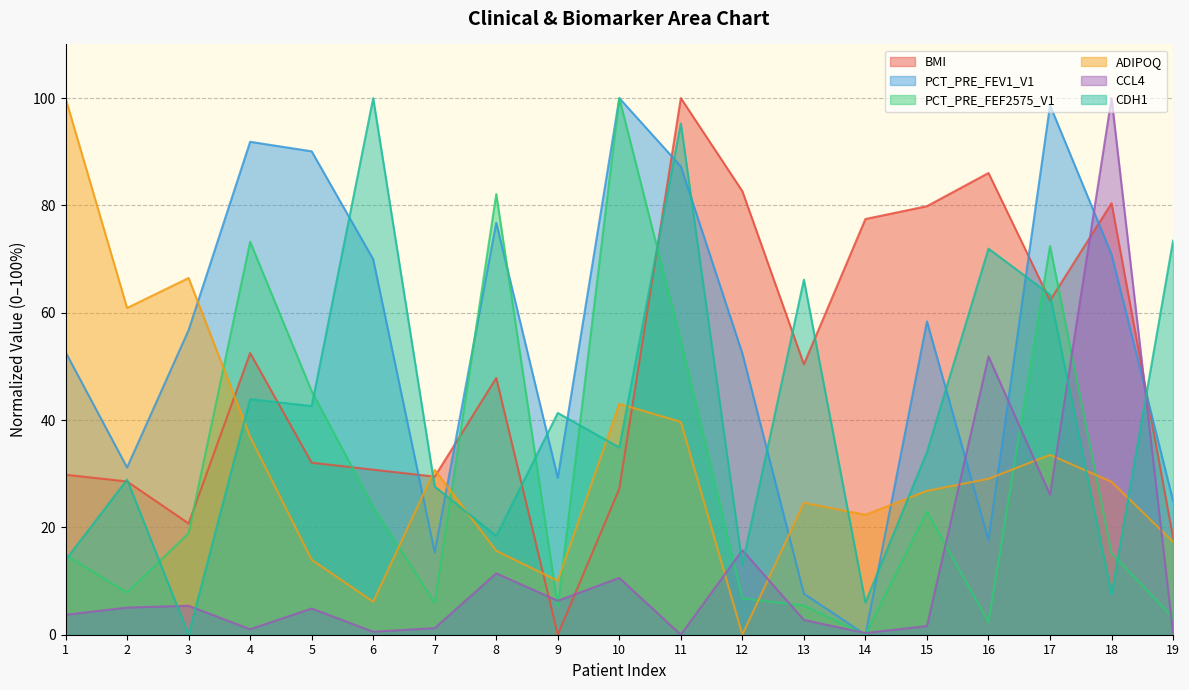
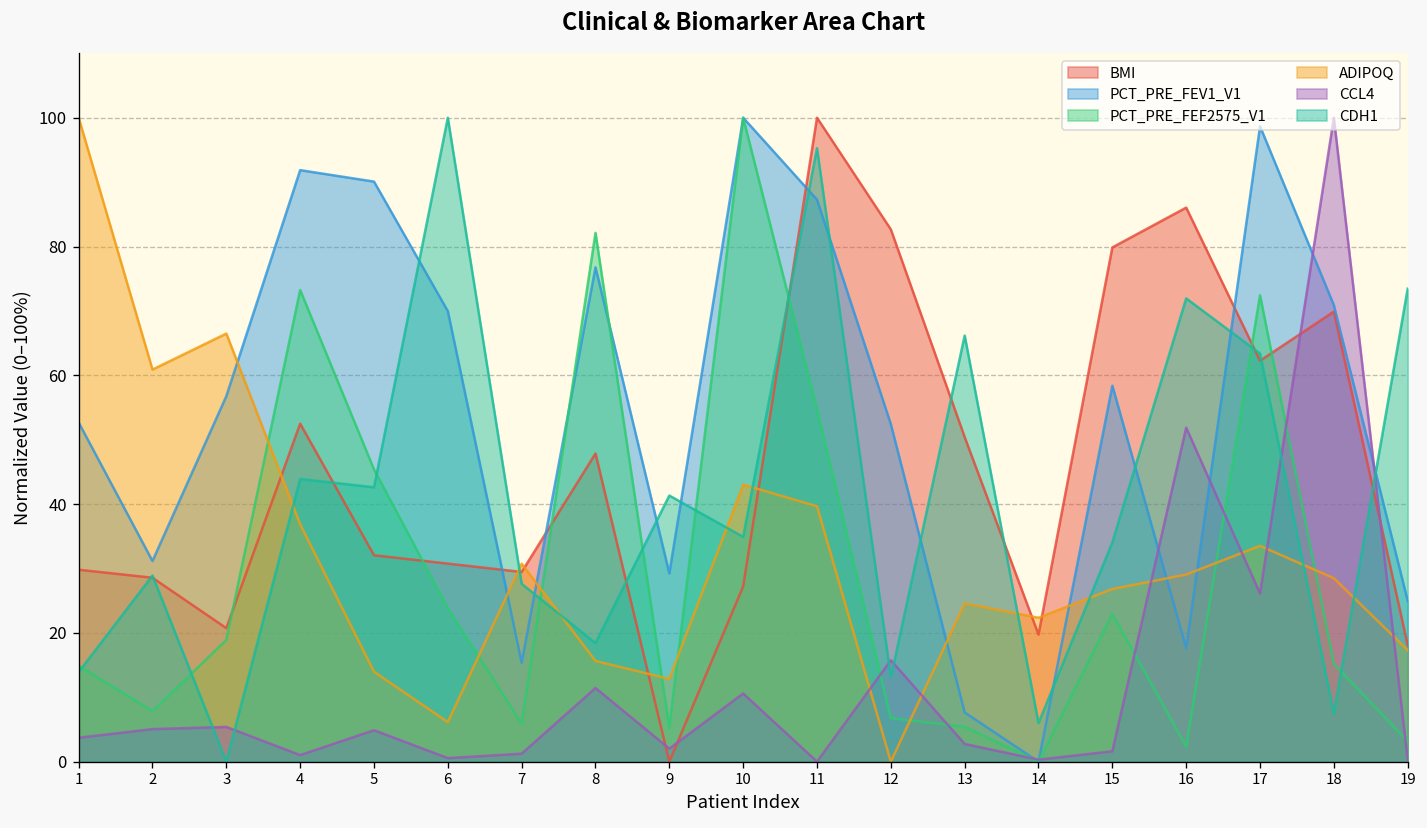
  {
    "BMI": {
      "1": 30,
      "3": 21,
      "4": 52,
      "5": 32,
      "6": 31,
      "7": 29,
      "8": 48,
      "9": 0,
      "10": 27,
      "11": 100,
      "12": 83,
      "13": 50,
-     "14": 77,
+     "14": 20,
      "15": 80,
      "16": 86,
      "17": 62,
-     "18": 80,
+     "18": 70,
      "19": 18
    },
    "ADIPOQ": {
      "1": 100,
      "2": 61,
      "3": 66,
      "4": 37,
      "5": 14,
      "6": 6,
      "7": 31,
      "8": 16,
-     "9": 10,
+     "9": 13,
      "10": 43,
      "11": 40,
      "12": 0,
      "13": 25,
      "14": 22,
      "15": 27,
      "16": 29,
      "17": 34,
      "18": 28,
      "19": 17
    },
    "CCL4": {
      "1": 4,
      "2": 5,
      "3": 5,
      "4": 1,
      "5": 5,
      "6": 1,
      "7": 1,
      "8": 11,
-     "9": 6,
+     "9": 2,
      "10": 11,
      "11": 0,
      "12": 16,
      "13": 3,
      "15": 2,
      "16": 52,
      "17": 26,
      "19": 0
    }
  }
